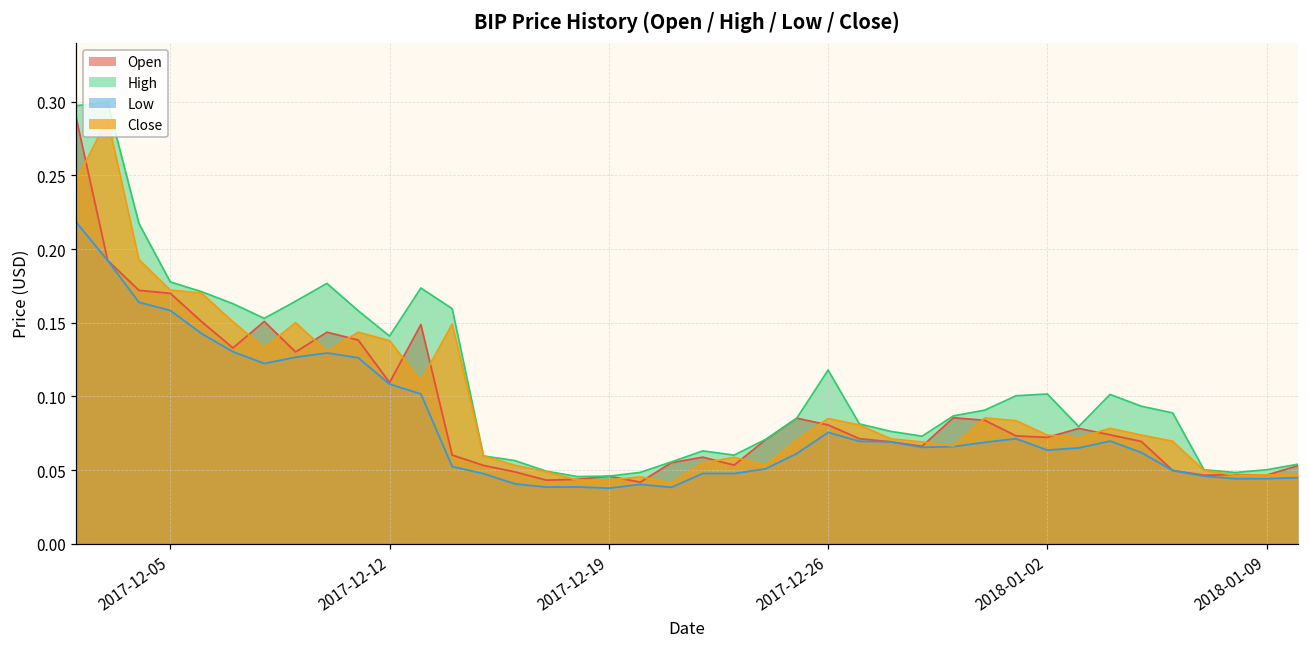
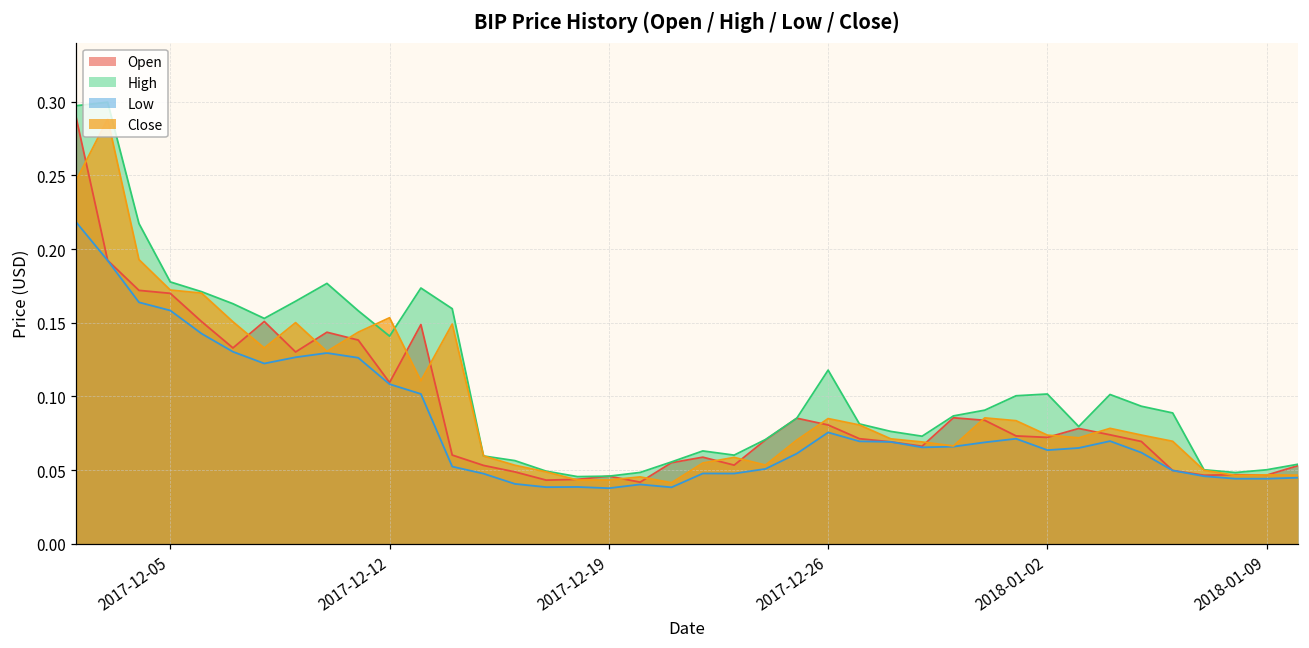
  {
    "Open": {
      "2017-12-05": 0.170,
      "2017-12-26": 0.081
    },
    "High": {
      "2017-12-05": 0.178,
      "2017-12-12": 0.141,
      "2017-12-26": 0.118,
      "2018-01-02": 0.102,
      "2018-01-09": 0.050
    },
    "Low": {
      "2017-12-05": 0.158,
      "2017-12-19": 0.038,
      "2017-12-26": 0.076,
      "2018-01-02": 0.064,
      "2018-01-09": 0.044
    },
    "Close": {
      "2017-12-05": 0.172,
-     "2017-12-12": 0.138,
+     "2017-12-12": 0.153,
      "2017-12-19": 0.043,
      "2017-12-26": 0.085
    }
  }
